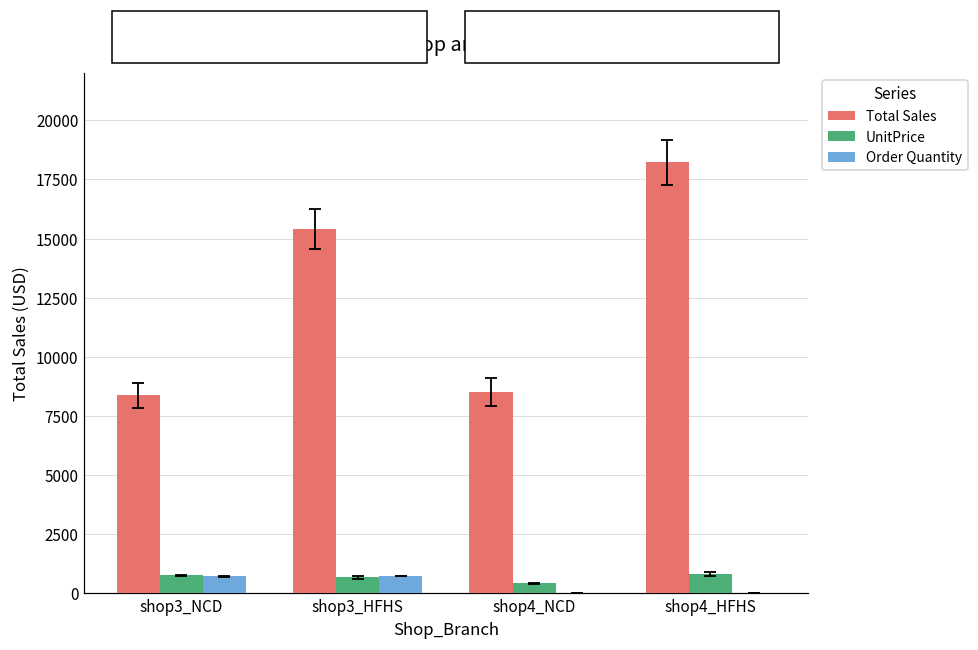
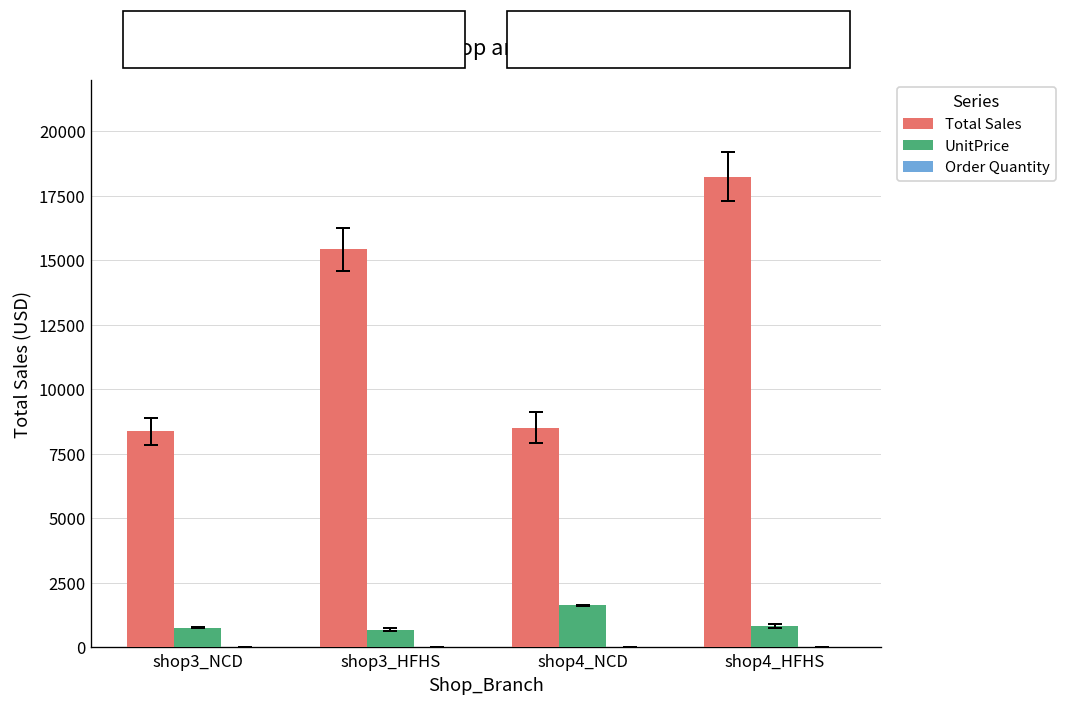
  {
    "Total Sales": {
      "shop3_NCD": 8400,
      "shop3_HFHS": 15400,
      "shop4_NCD": 8500,
      "shop4_HFHS": 18200
    },
    "UnitPrice": {
      "shop3_NCD": 800,
      "shop3_HFHS": 700,
-     "shop4_NCD": 400,
+     "shop4_NCD": 1600,
      "shop4_HFHS": 800
    },
    "Order Quantity": {
-     "shop3_NCD": 700,
-     "shop3_HFHS": 700
+     "shop3_NCD": 0,
+     "shop3_HFHS": 0
    }
  }
